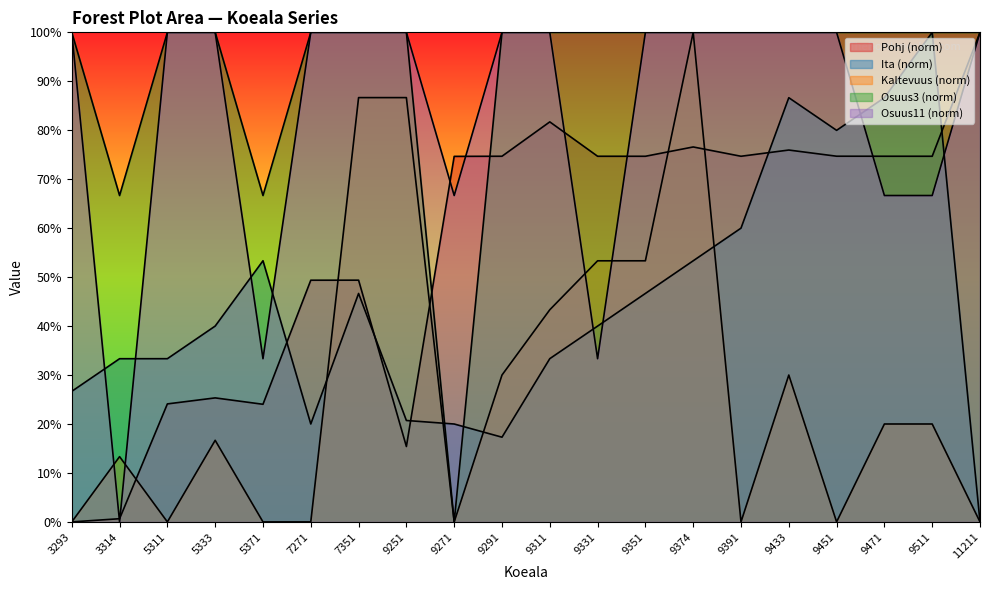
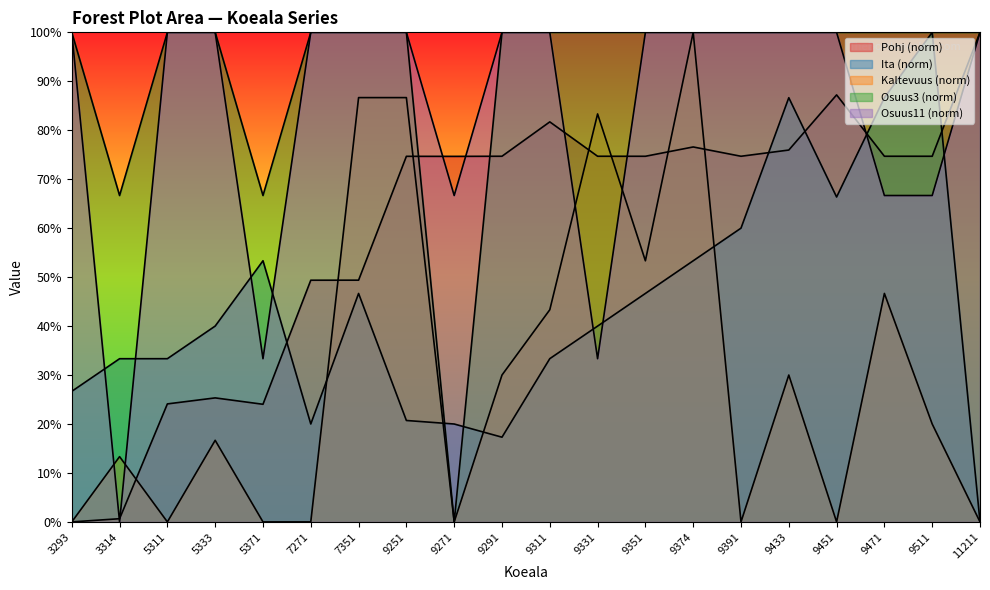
  {
    "Pohj (norm)": {
      "3314": "1%",
      "5311": "24%",
      "5333": "25%",
      "5371": "24%",
      "7271": "49%",
      "7351": "49%",
-     "9251": "15%",
+     "9251": "75%",
      "9271": "75%",
      "9291": "75%",
      "9311": "82%",
      "9331": "75%",
      "9351": "75%",
      "9374": "77%",
      "9391": "75%",
      "9433": "76%",
-     "9451": "75%",
+     "9451": "87%",
      "9471": "75%",
      "9511": "75%"
    },
    "Ita (norm)": {
      "3293": "27%",
      "3314": "33%",
      "5311": "33%",
      "5333": "40%",
      "5371": "53%",
      "7271": "20%",
      "7351": "47%",
      "9251": "21%",
      "9271": "20%",
      "9291": "17%",
      "9311": "33%",
      "9331": "40%",
      "9351": "47%",
      "9374": "53%",
      "9391": "60%",
      "9433": "87%",
-     "9451": "80%"
+     "9451": "66%"
    },
    "Kaltevuus (norm)": {
      "3314": "13%",
      "5311": "0%",
      "5333": "17%",
      "5371": "0%",
      "7271": "0%",
      "7351": "87%",
      "9251": "87%",
      "9291": "30%",
      "9311": "43%",
-     "9331": "53%",
+     "9331": "83%",
      "9351": "53%",
      "9391": "0%",
      "9433": "30%",
      "9451": "0%",
-     "9471": "20%",
+     "9471": "47%",
      "9511": "20%"
    },
    "Osuus3 (norm)": {
      "3314": "67%",
      "5371": "67%",
      "9331": "100%",
      "9471": "100%"
    },
    "Osuus11 (norm)": {
      "3314": "0%",
      "5371": "33%",
      "9271": "67%",
      "9331": "33%",
      "9471": "67%",
      "9511": "67%"
    }
  }
